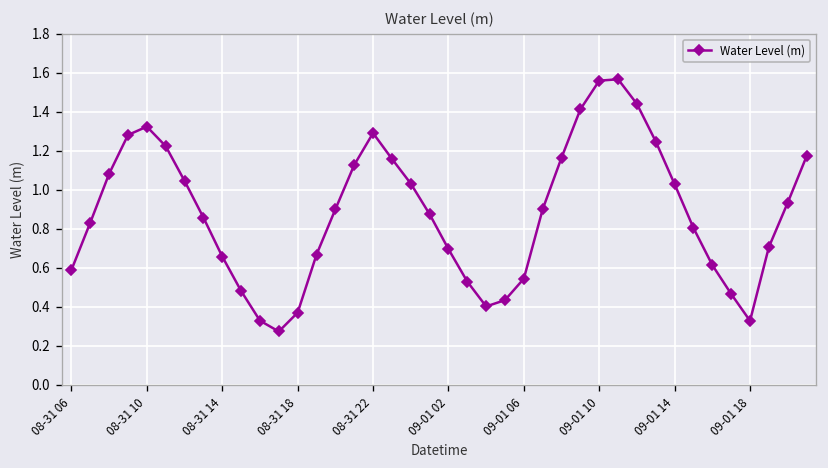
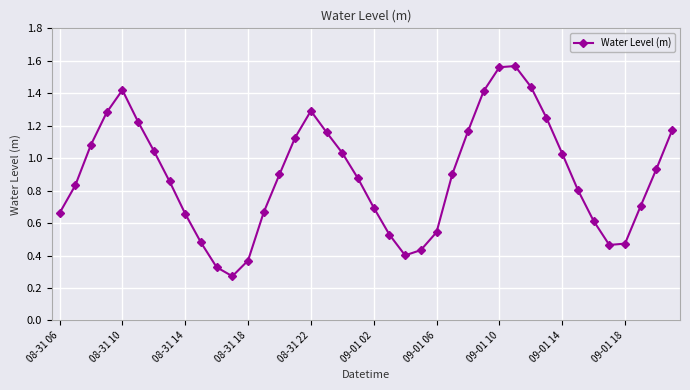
  {
-   "08-31 06": 0.59,
-   "08-31 10": 1.32,
+   "08-31 06": 0.66,
+   "08-31 10": 1.42,
    "08-31 14": 0.66,
    "08-31 18": 0.37,
    "08-31 22": 1.29,
    "09-01 02": 0.70,
    "09-01 06": 0.54,
    "09-01 10": 1.56,
    "09-01 14": 1.03,
-   "09-01 18": 0.33
+   "09-01 18": 0.47
  }
